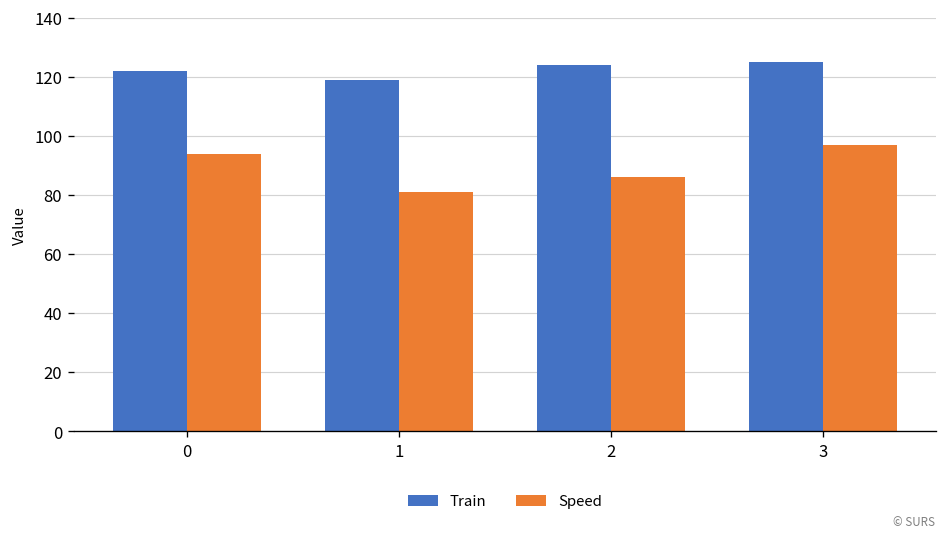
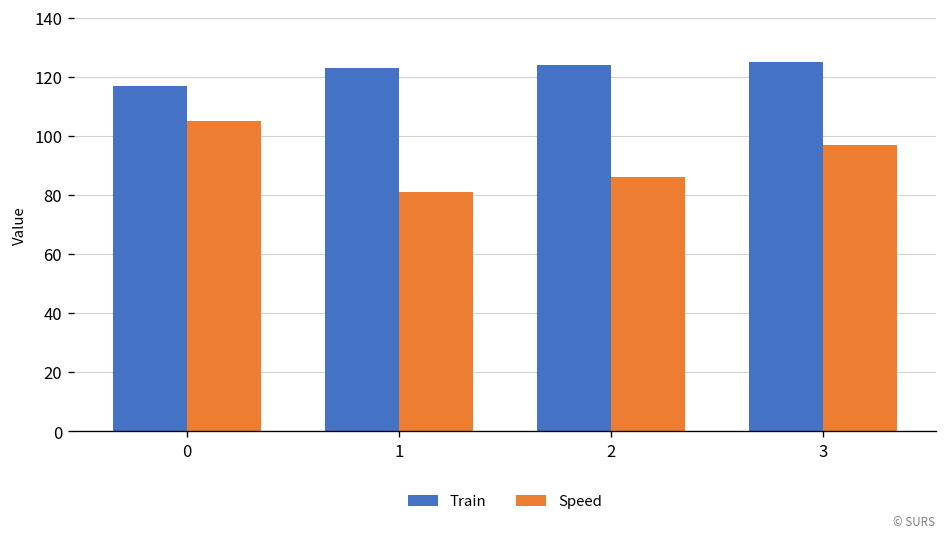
  {
    "Train": {
-     "0": 122,
-     "1": 119,
+     "0": 117,
+     "1": 123,
      "2": 124,
      "3": 125
    },
    "Speed": {
-     "0": 94,
+     "0": 105,
      "1": 81,
      "2": 86,
      "3": 97
    }
  }
